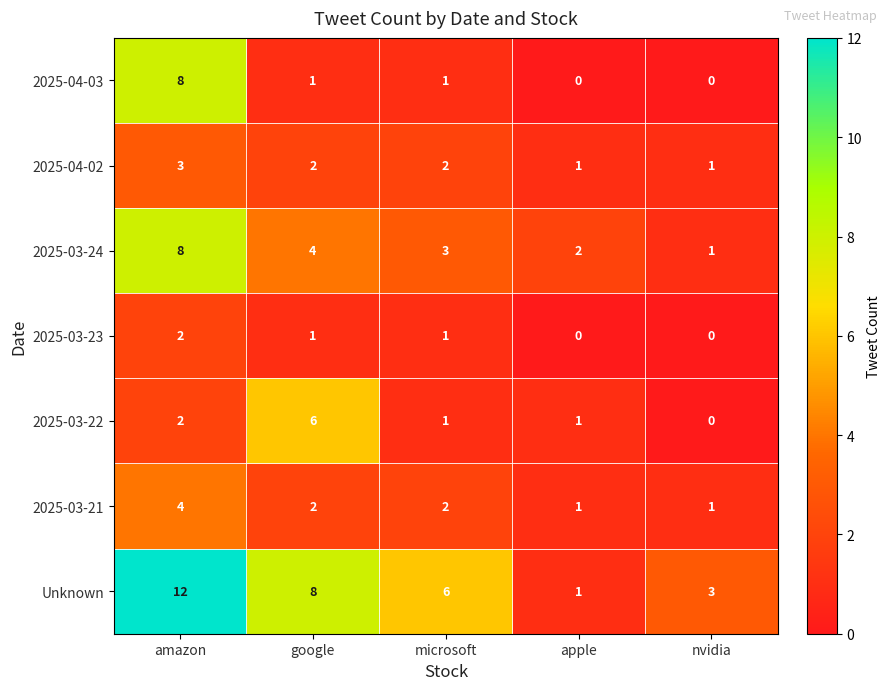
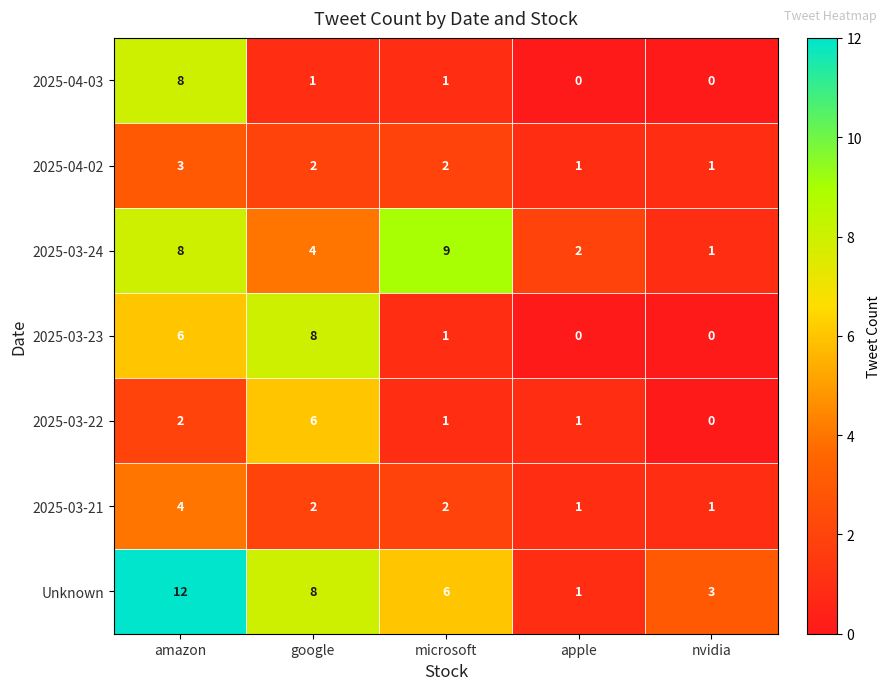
  {
    "2025-04-03": {
      "amazon": 8,
      "google": 1,
      "microsoft": 1,
      "apple": 0,
      "nvidia": 0
    },
    "2025-04-02": {
      "amazon": 3,
      "google": 2,
      "microsoft": 2,
      "apple": 1,
      "nvidia": 1
    },
    "2025-03-24": {
      "amazon": 8,
      "google": 4,
-     "microsoft": 3,
+     "microsoft": 9,
      "apple": 2,
      "nvidia": 1
    },
    "2025-03-23": {
-     "amazon": 2,
-     "google": 1,
+     "amazon": 6,
+     "google": 8,
      "microsoft": 1,
      "apple": 0,
      "nvidia": 0
    },
    "2025-03-22": {
      "amazon": 2,
      "google": 6,
      "microsoft": 1,
      "apple": 1,
      "nvidia": 0
    },
    "2025-03-21": {
      "amazon": 4,
      "google": 2,
      "microsoft": 2,
      "apple": 1,
      "nvidia": 1
    },
    "Unknown": {
      "amazon": 12,
      "google": 8,
      "microsoft": 6,
      "apple": 1,
      "nvidia": 3
    }
  }
